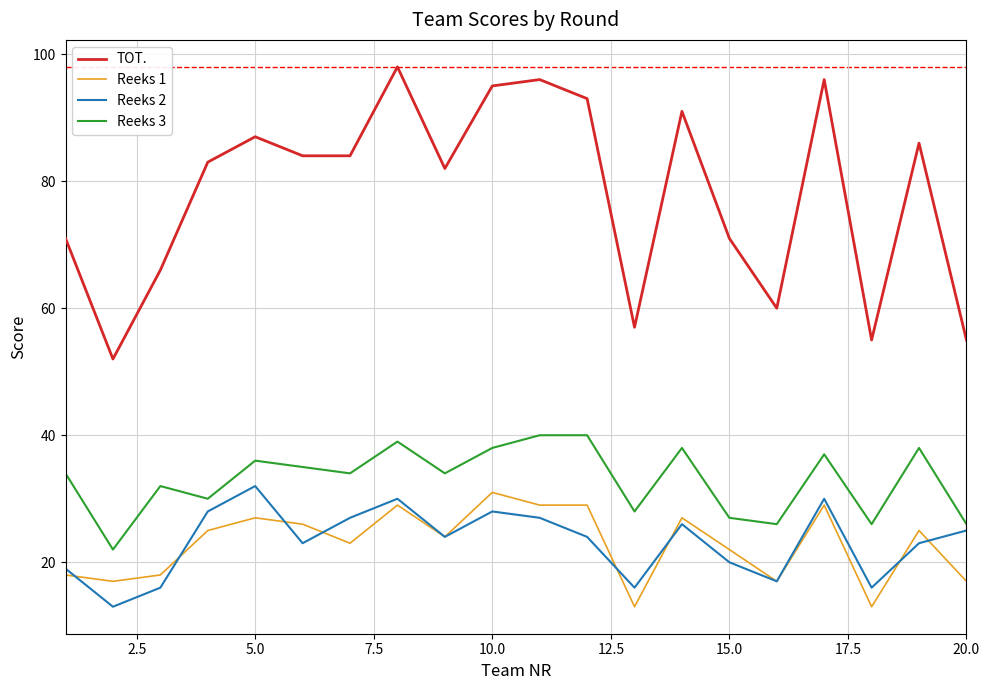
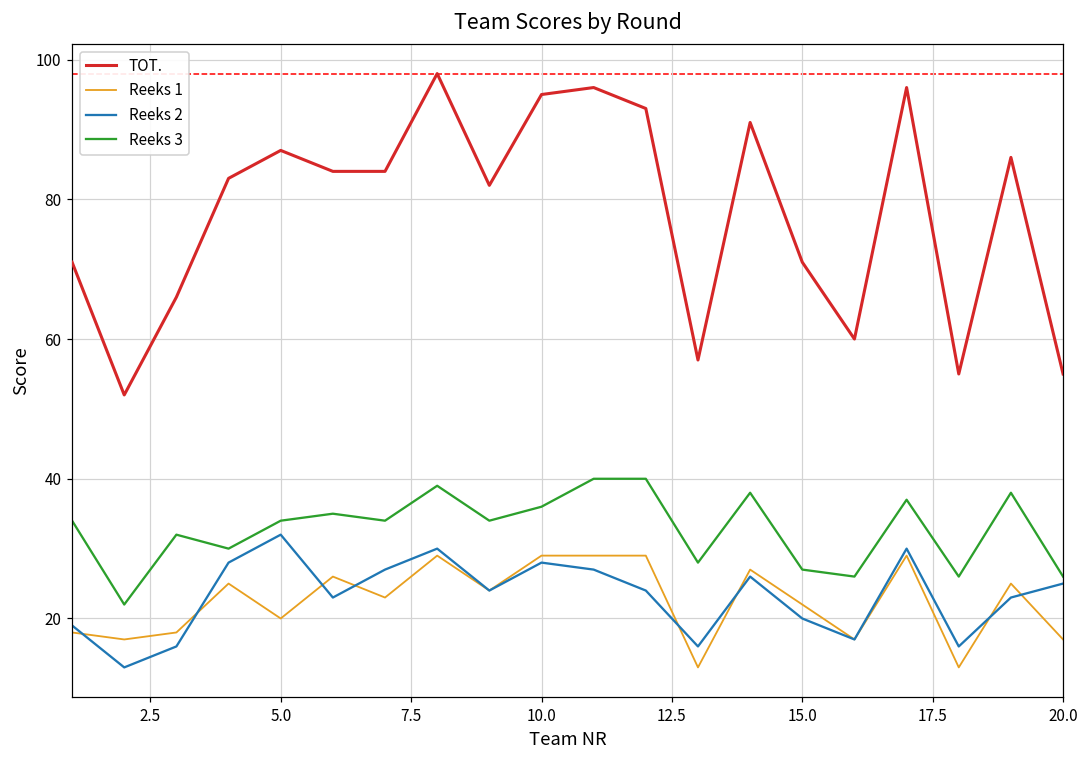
  {
    "TOT.": {
      "5.0": 87,
      "10.0": 95,
      "15.0": 71,
      "20.0": 55
    },
    "Reeks 1": {
-     "5.0": 27,
-     "10.0": 31,
+     "5.0": 20,
+     "10.0": 29,
      "15.0": 22,
      "20.0": 17
    },
    "Reeks 2": {
      "5.0": 32,
      "10.0": 28,
      "15.0": 20,
      "20.0": 25
    },
    "Reeks 3": {
-     "5.0": 36,
-     "10.0": 38,
+     "5.0": 34,
+     "10.0": 36,
      "15.0": 27,
      "20.0": 26
    }
  }
